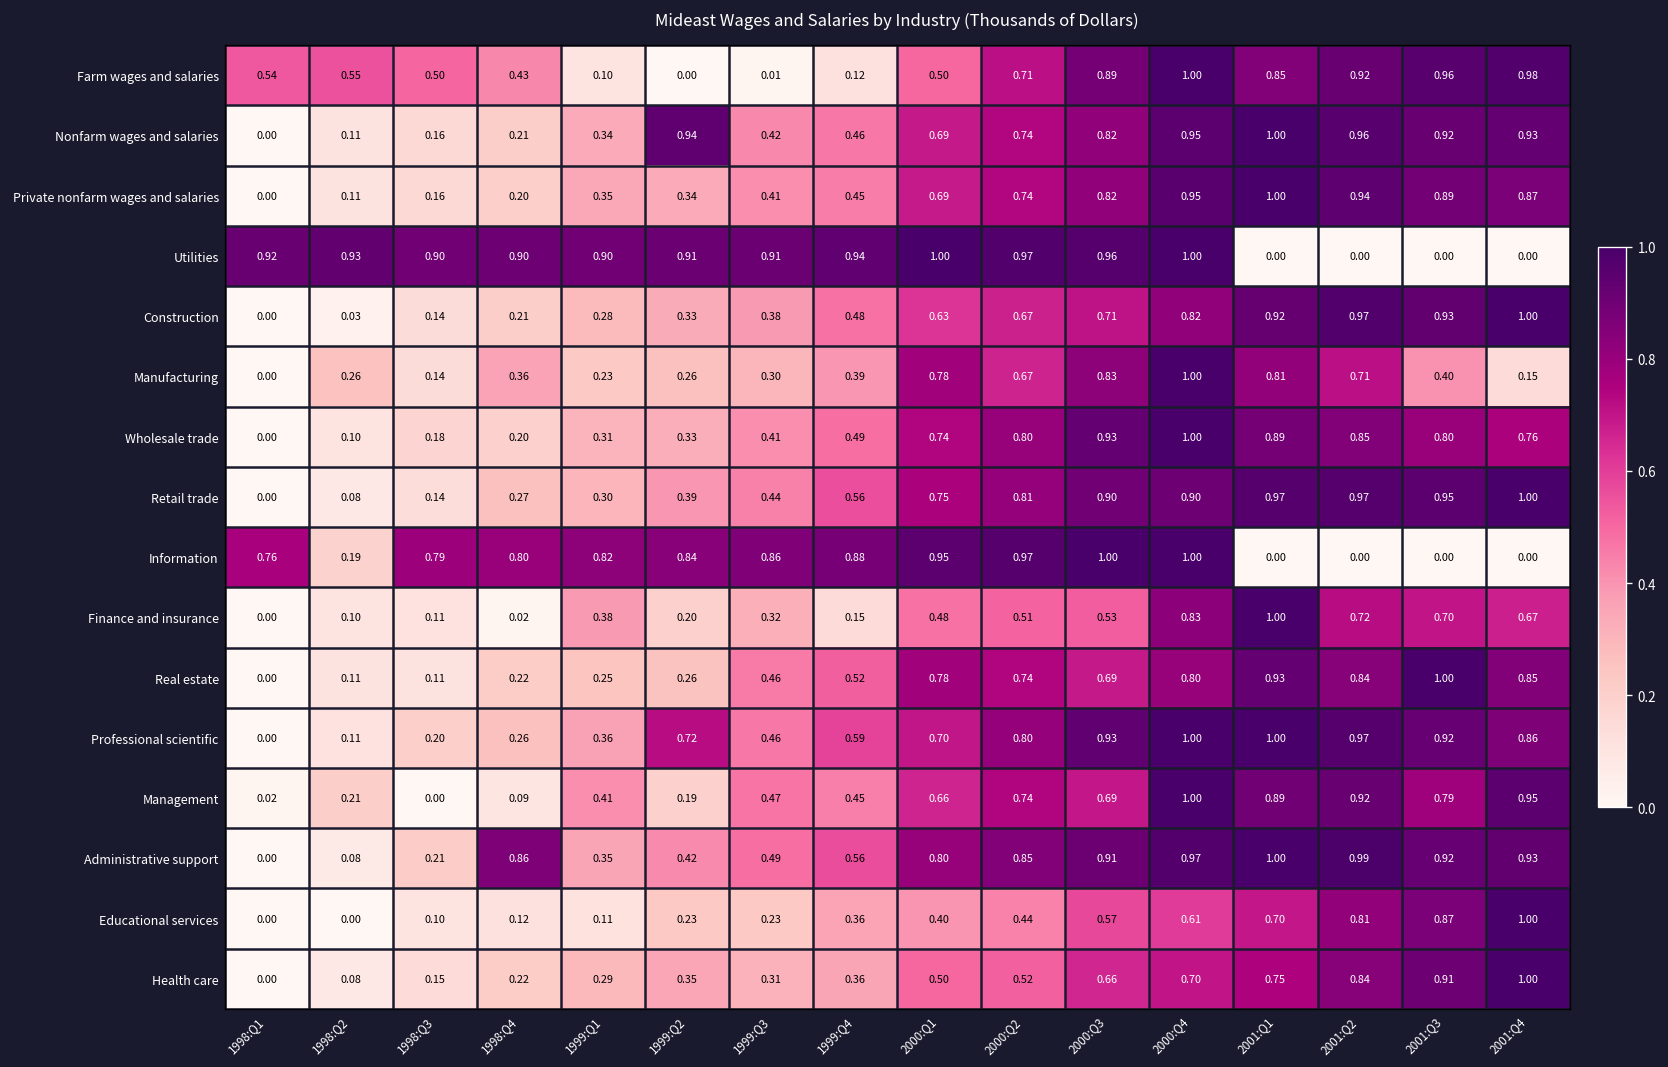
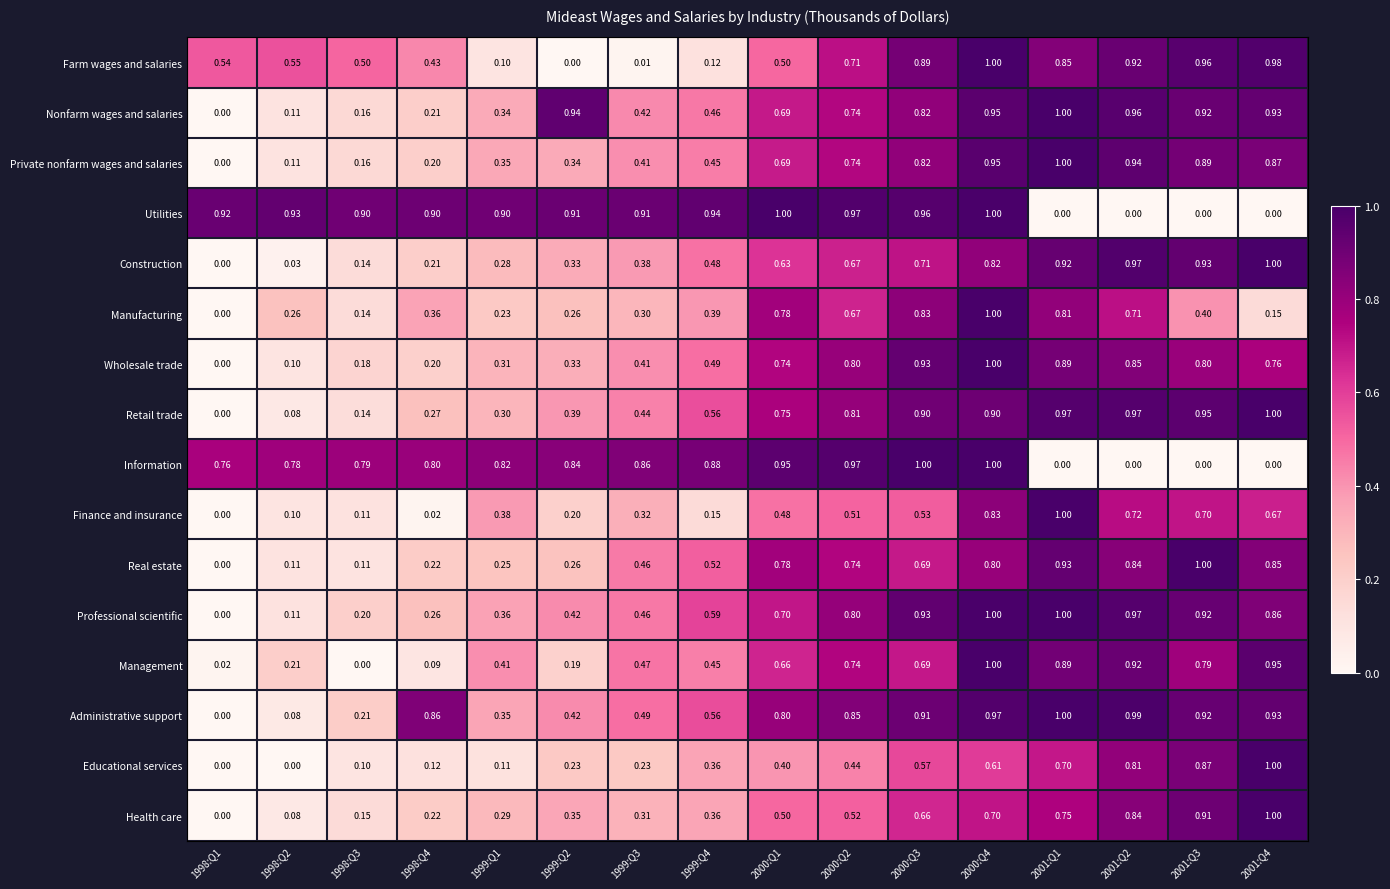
  {
    "Information": {
      "1998:Q1": 0.76,
-     "1998:Q2": 0.19,
+     "1998:Q2": 0.78,
      "1998:Q3": 0.79,
      "1998:Q4": 0.80,
      "1999:Q1": 0.82,
      "1999:Q2": 0.84,
      "1999:Q3": 0.86,
      "1999:Q4": 0.88,
      "2000:Q1": 0.95,
      "2000:Q2": 0.97,
      "2000:Q3": 1.00,
      "2000:Q4": 1.00,
      "2001:Q1": 0.00,
      "2001:Q2": 0.00,
      "2001:Q3": 0.00,
      "2001:Q4": 0.00
    },
    "Professional scientific": {
      "1998:Q1": 0.00,
      "1998:Q2": 0.11,
      "1998:Q3": 0.20,
      "1998:Q4": 0.26,
      "1999:Q1": 0.36,
-     "1999:Q2": 0.72,
+     "1999:Q2": 0.42,
      "1999:Q3": 0.46,
      "1999:Q4": 0.59,
      "2000:Q1": 0.70,
      "2000:Q2": 0.80,
      "2000:Q3": 0.93,
      "2000:Q4": 1.00,
      "2001:Q1": 1.00,
      "2001:Q2": 0.97,
      "2001:Q3": 0.92,
      "2001:Q4": 0.86
    }
  }
